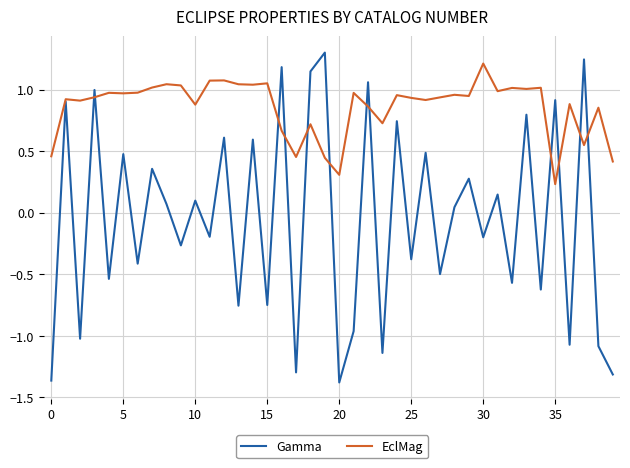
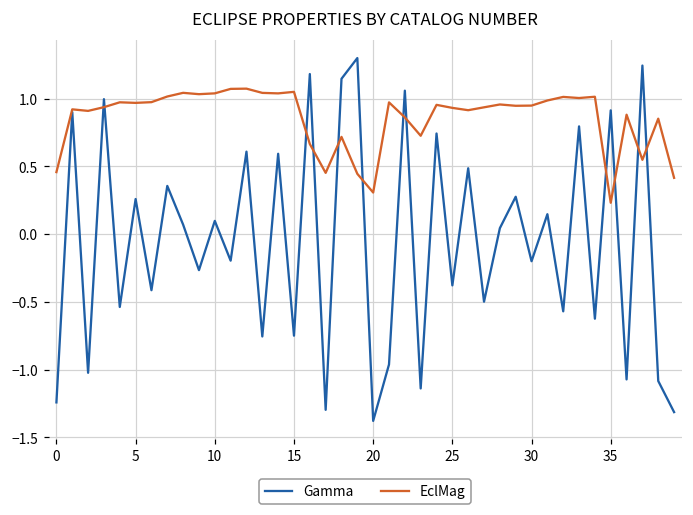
  {
    "Gamma": {
-     "0": -1.36,
-     "5": 0.48,
+     "0": -1.24,
+     "5": 0.26,
      "10": 0.10,
      "15": -0.75,
      "20": -1.38,
      "25": -0.38,
      "30": -0.20,
      "35": 0.91
    },
    "EclMag": {
      "0": 0.46,
      "5": 0.97,
-     "10": 0.88,
+     "10": 1.04,
      "15": 1.05,
      "20": 0.31,
      "25": 0.93,
-     "30": 1.21,
+     "30": 0.95,
      "35": 0.23
    }
  }
